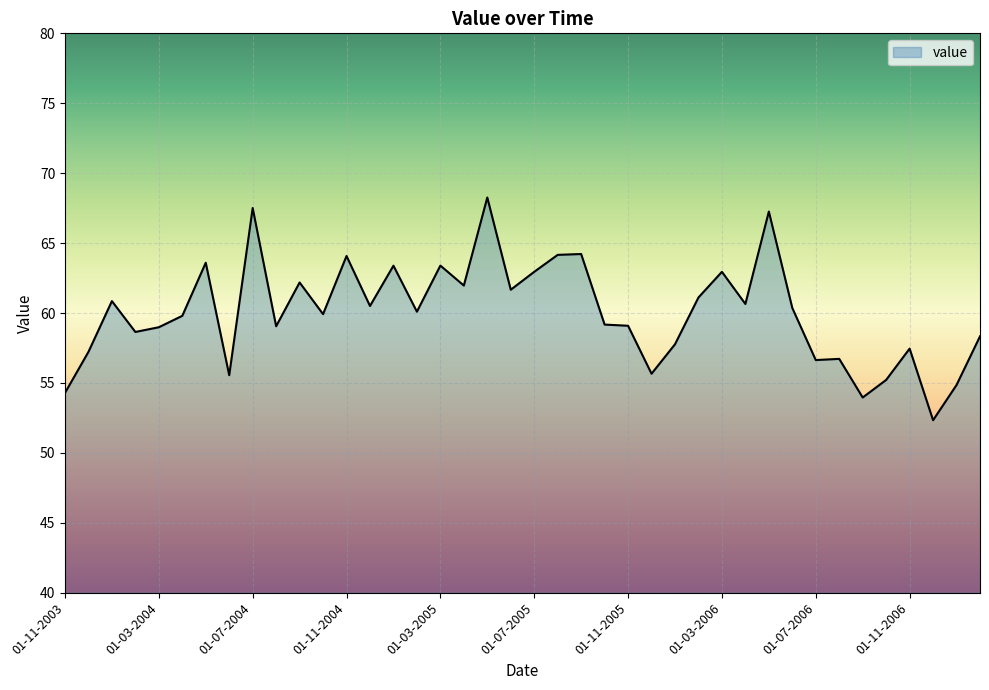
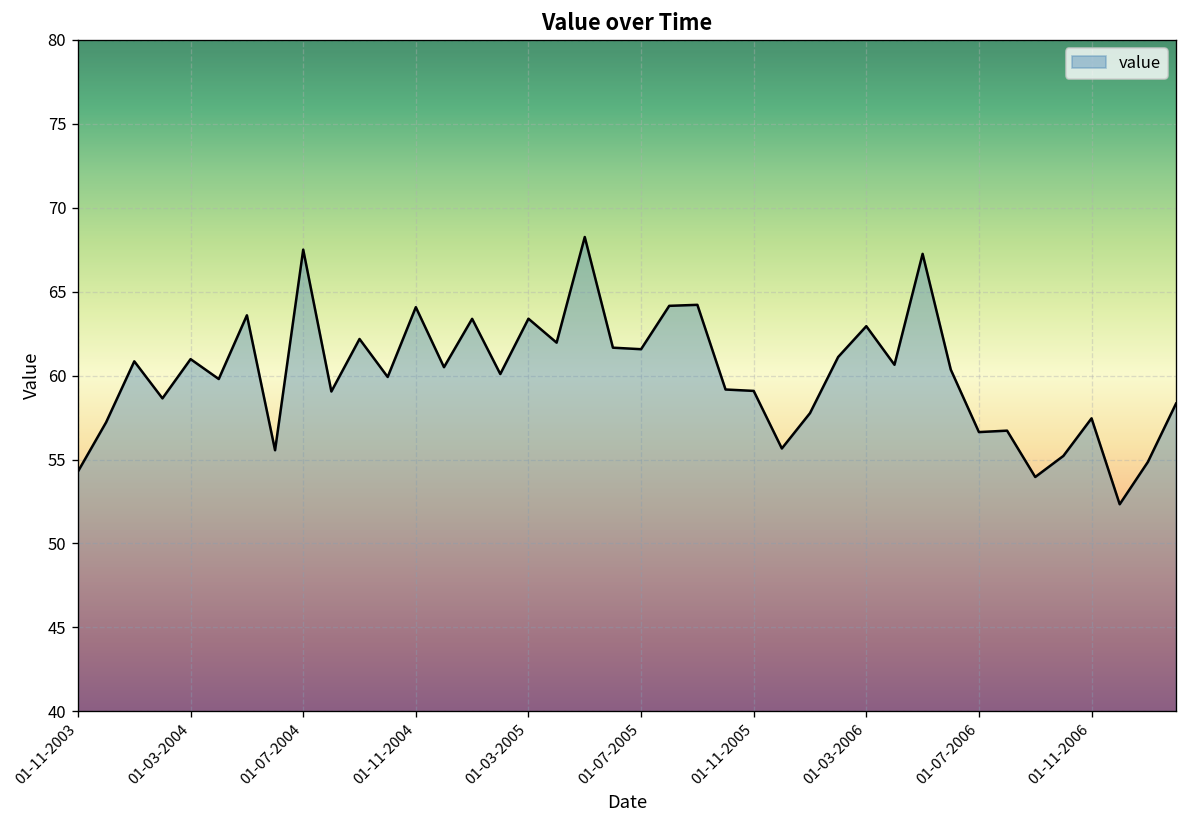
  {
    "01-11-2003": 54.3,
-   "01-03-2004": 59.0,
+   "01-03-2004": 61.0,
    "01-07-2004": 67.5,
    "01-11-2004": 64.1,
    "01-03-2005": 63.4,
-   "01-07-2005": 62.9,
+   "01-07-2005": 61.6,
    "01-11-2005": 59.1,
    "01-03-2006": 62.9,
    "01-07-2006": 56.6,
    "01-11-2006": 57.5
  }
